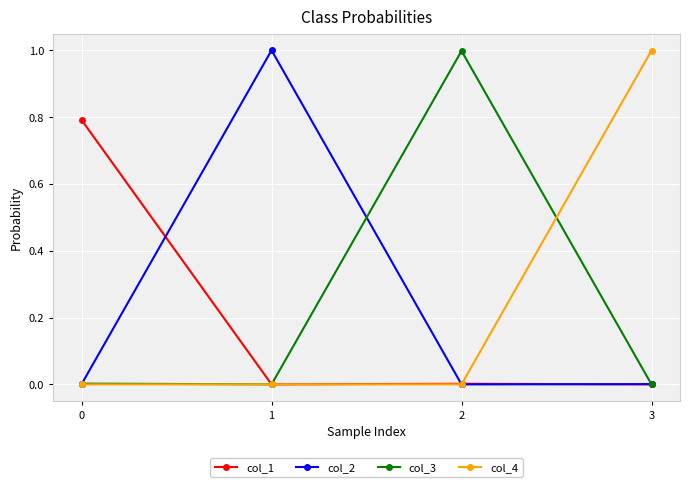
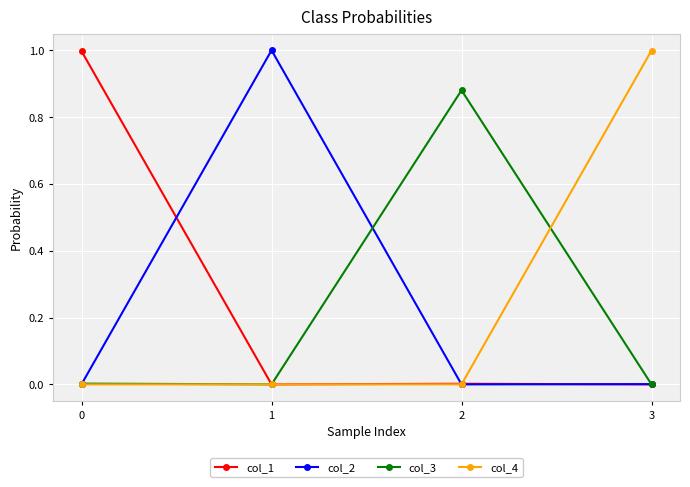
  {
    "col_1": {
-     "0": 0.79
+     "0": 1.00
    },
    "col_2": {
      "1": 1.00
    },
    "col_3": {
-     "2": 1.00
+     "2": 0.88
    },
    "col_4": {
      "3": 1.00
    }
  }
